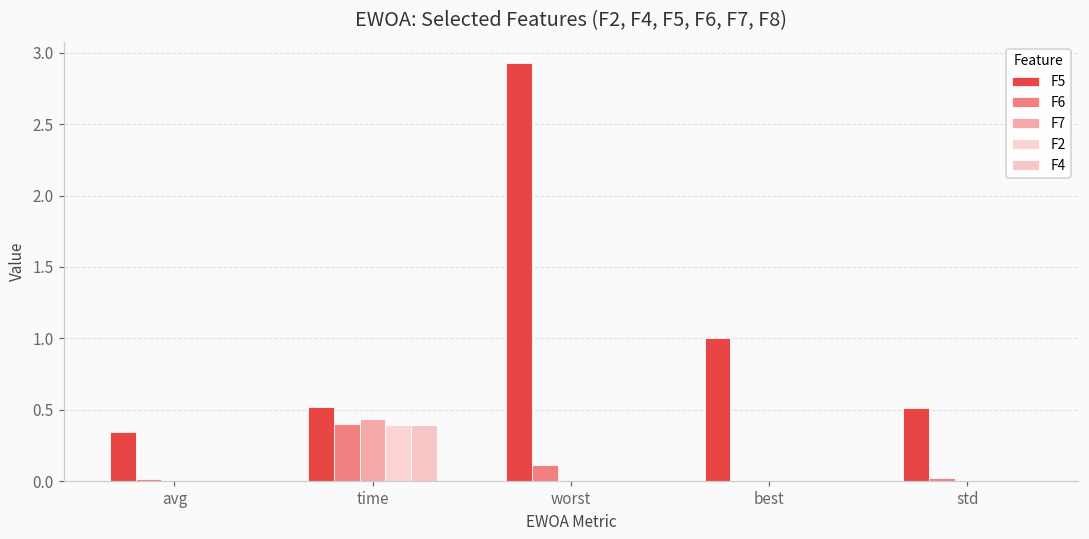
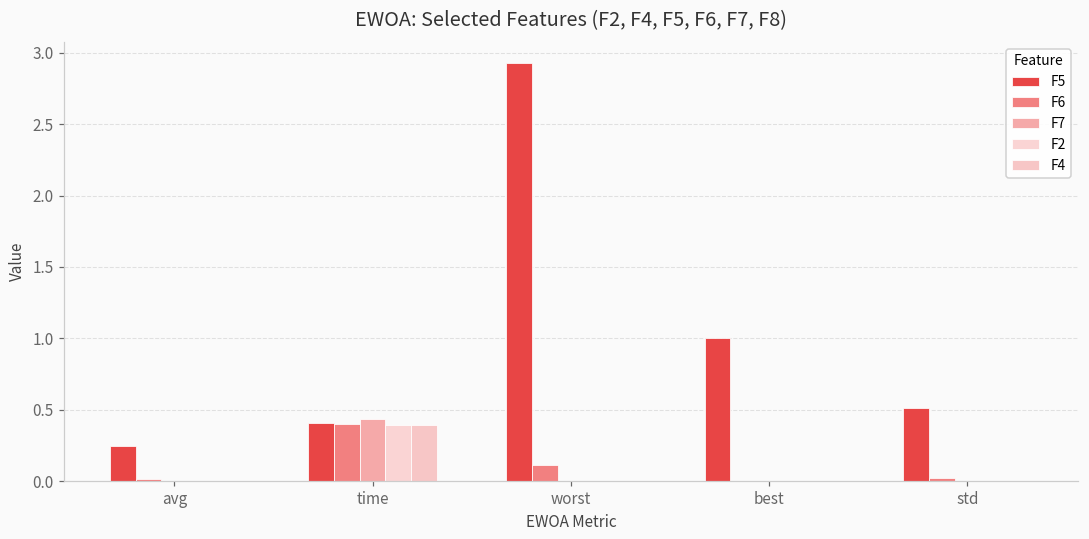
  {
    "F5": {
-     "avg": 0.34,
-     "time": 0.52,
+     "avg": 0.25,
+     "time": 0.40,
      "worst": 2.93,
      "best": 1.00,
      "std": 0.51
    }
  }
